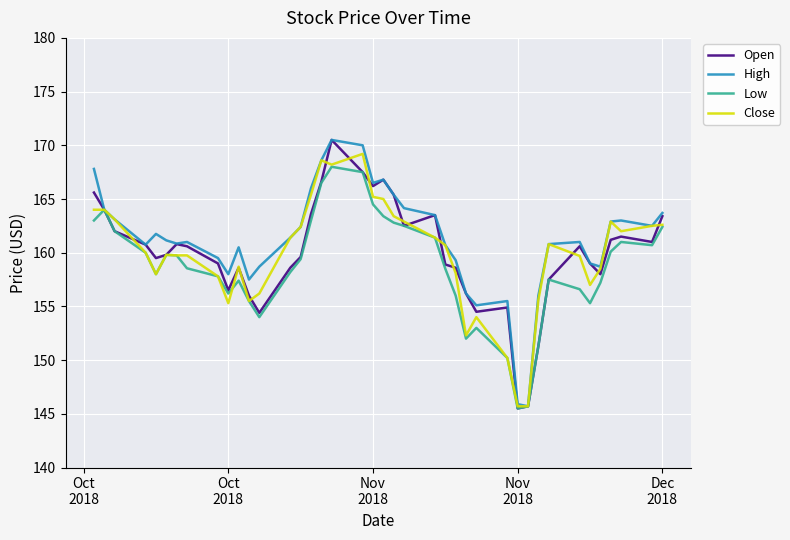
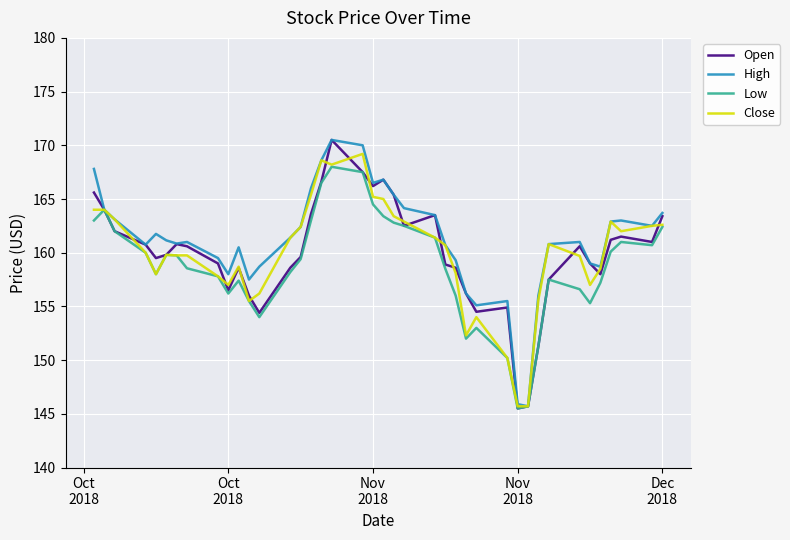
  {
    "Open": {
      "Oct 2018": 156.5,
      "Dec 2018": 163.4
    },
    "Close": {
-     "Oct 2018": 155.3
+     "Oct 2018": 157.0
    }
  }
